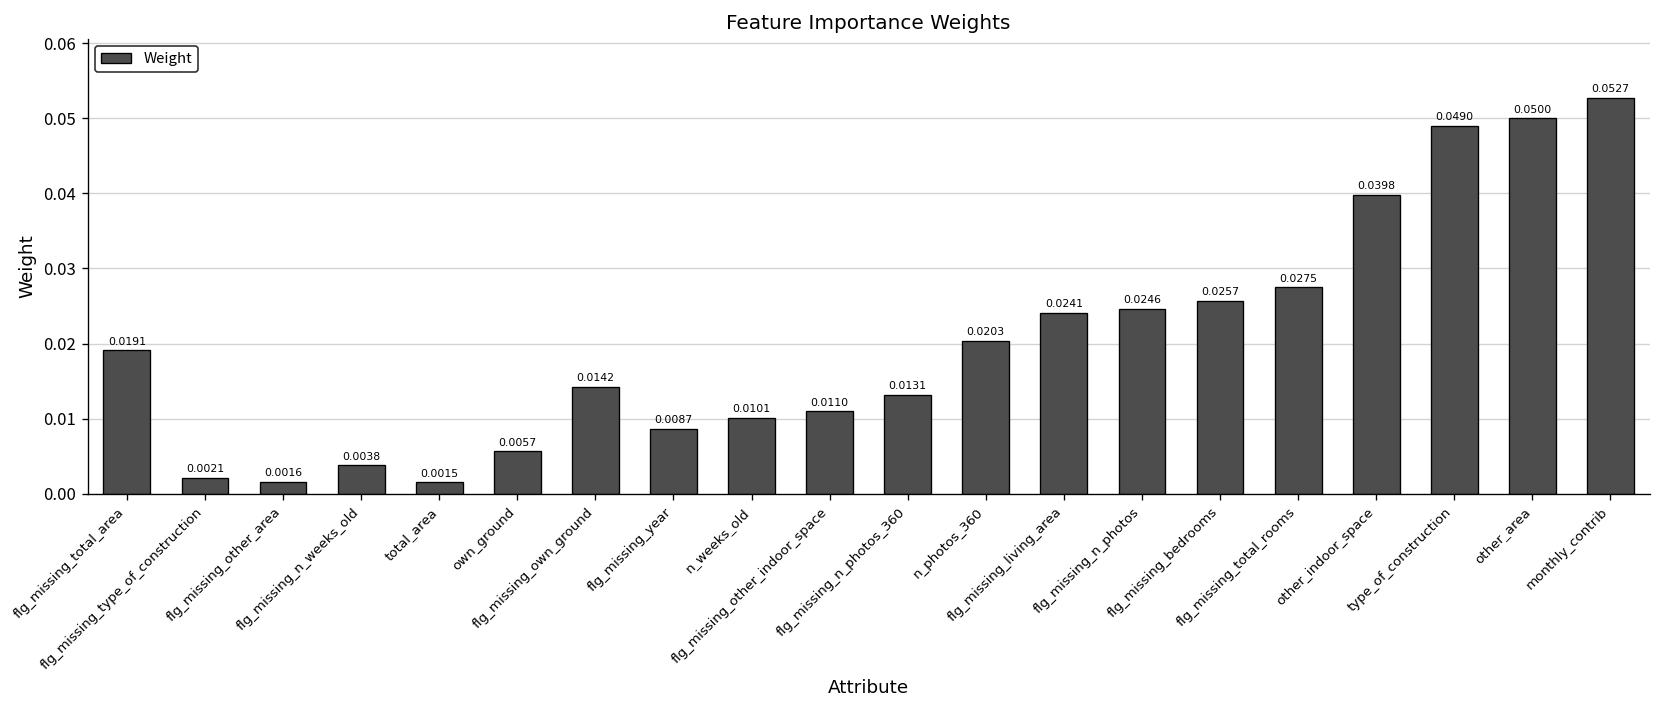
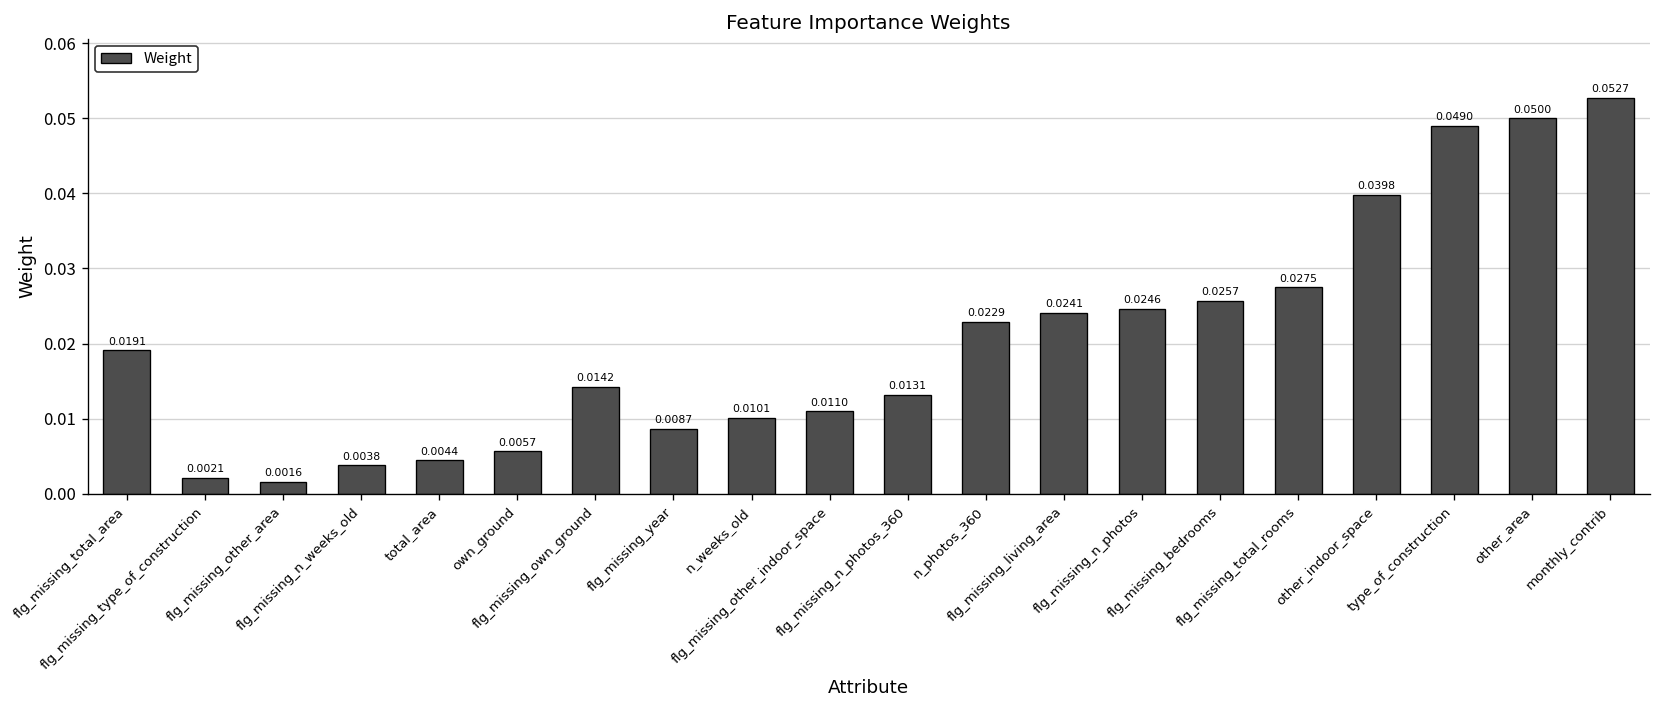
  {
    "flg_missing_total_area": 0.0191,
    "flg_missing_type_of_construction": 0.0021,
    "flg_missing_other_area": 0.0016,
    "flg_missing_n_weeks_old": 0.0038,
-   "total_area": 0.0015,
+   "total_area": 0.0044,
    "own_ground": 0.0057,
    "flg_missing_own_ground": 0.0142,
    "flg_missing_year": 0.0087,
    "n_weeks_old": 0.0101,
    "flg_missing_other_indoor_space": 0.0110,
    "flg_missing_n_photos_360": 0.0131,
-   "n_photos_360": 0.0203,
+   "n_photos_360": 0.0229,
    "flg_missing_living_area": 0.0241,
    "flg_missing_n_photos": 0.0246,
    "flg_missing_bedrooms": 0.0257,
    "flg_missing_total_rooms": 0.0275,
    "other_indoor_space": 0.0398,
    "type_of_construction": 0.0490,
    "other_area": 0.0500,
    "monthly_contrib": 0.0527
  }
